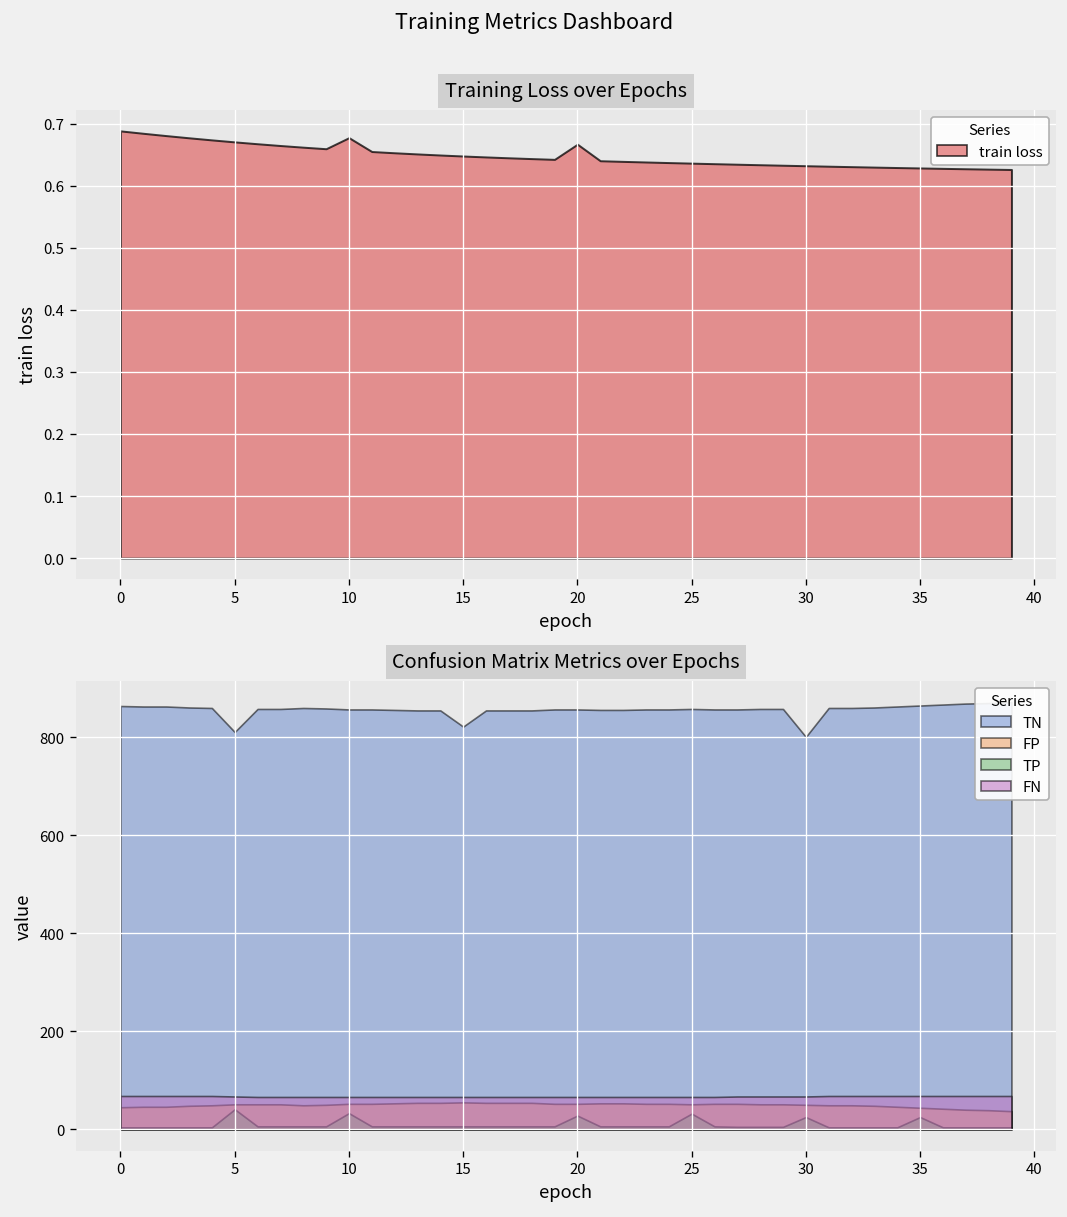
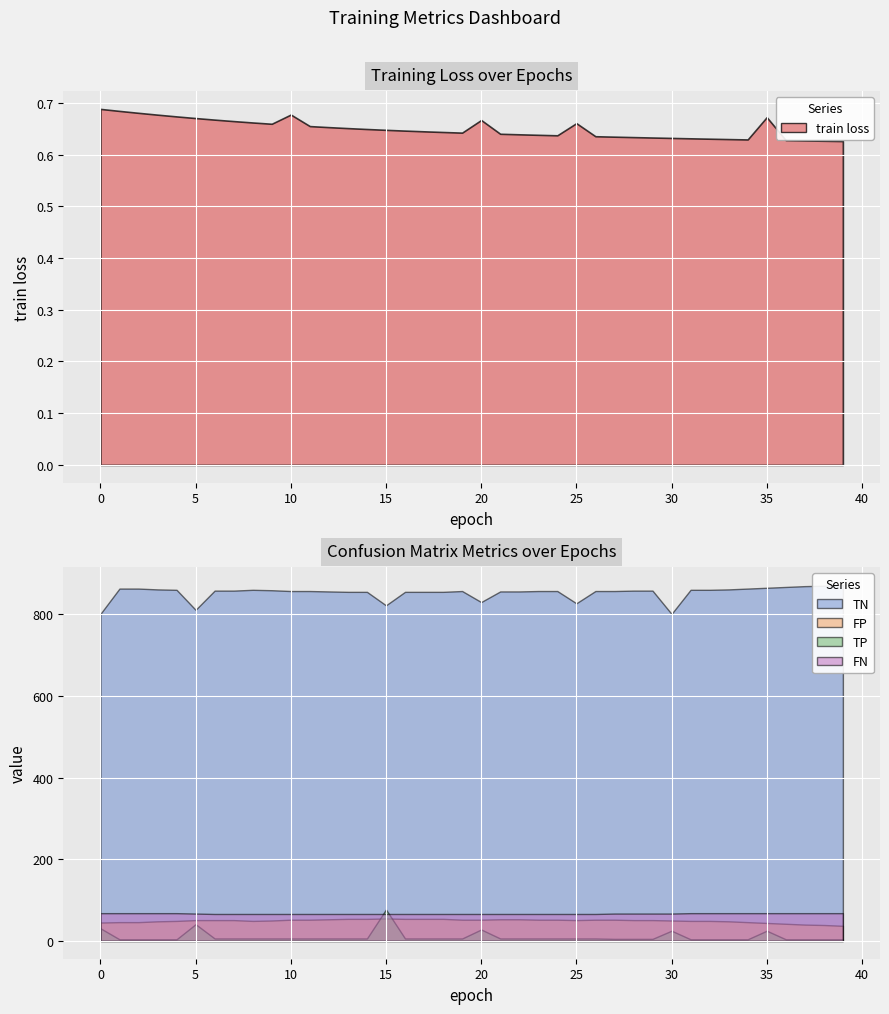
  {
    "Training Loss over Epochs": {
      "0": 0.69,
      "5": 0.67,
      "10": 0.68,
      "15": 0.65,
      "20": 0.67,
-     "25": 0.64,
+     "25": 0.66,
      "30": 0.63,
-     "35": 0.63
+     "35": 0.67
    },
    "Confusion Matrix Metrics over Epochs": {
      "TN": {
-       "0": 860,
+       "0": 800,
        "5": 810,
        "10": 860,
        "15": 820,
-       "20": 860,
-       "25": 860,
+       "20": 830,
+       "25": 830,
        "30": 800,
        "35": 870
      },
      "FP": {
        "0": 50,
        "5": 50,
        "10": 50,
        "15": 60,
        "20": 50,
        "25": 50,
        "30": 50,
        "35": 40
      },
      "TP": {
-       "0": 0,
+       "0": 30,
        "5": 40,
-       "10": 30,
-       "15": 10,
+       "10": 10,
+       "15": 80,
        "20": 30,
-       "25": 30,
+       "25": 10,
        "30": 30,
        "35": 30
      },
      "FN": {
        "0": 70,
        "5": 70,
        "10": 70,
        "15": 70,
        "20": 70,
        "25": 70,
        "30": 70,
        "35": 70
      }
    }
  }
